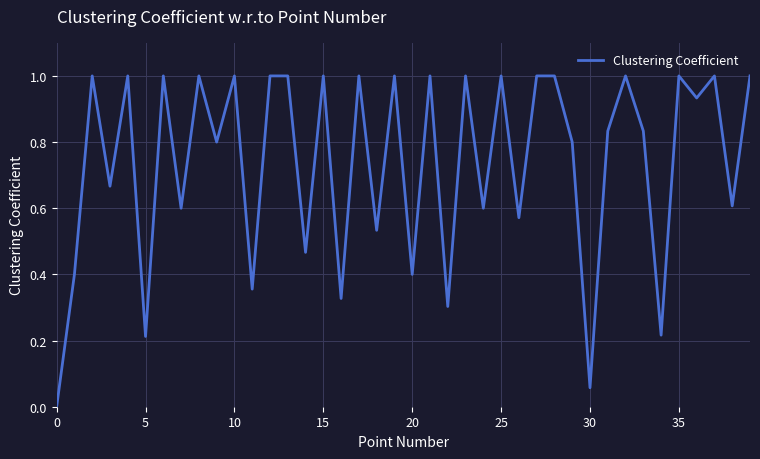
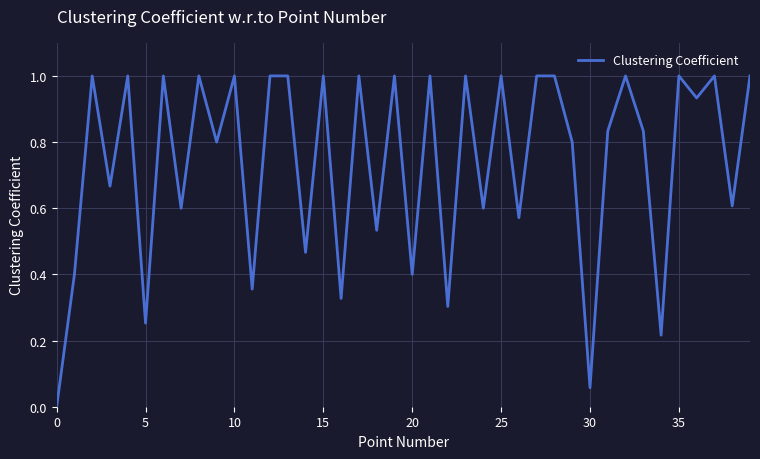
  {
    "0": 0.00,
-   "5": 0.21,
+   "5": 0.25,
    "10": 1.00,
    "15": 1.00,
    "20": 0.40,
    "25": 1.00,
    "30": 0.06,
    "35": 1.00
  }
